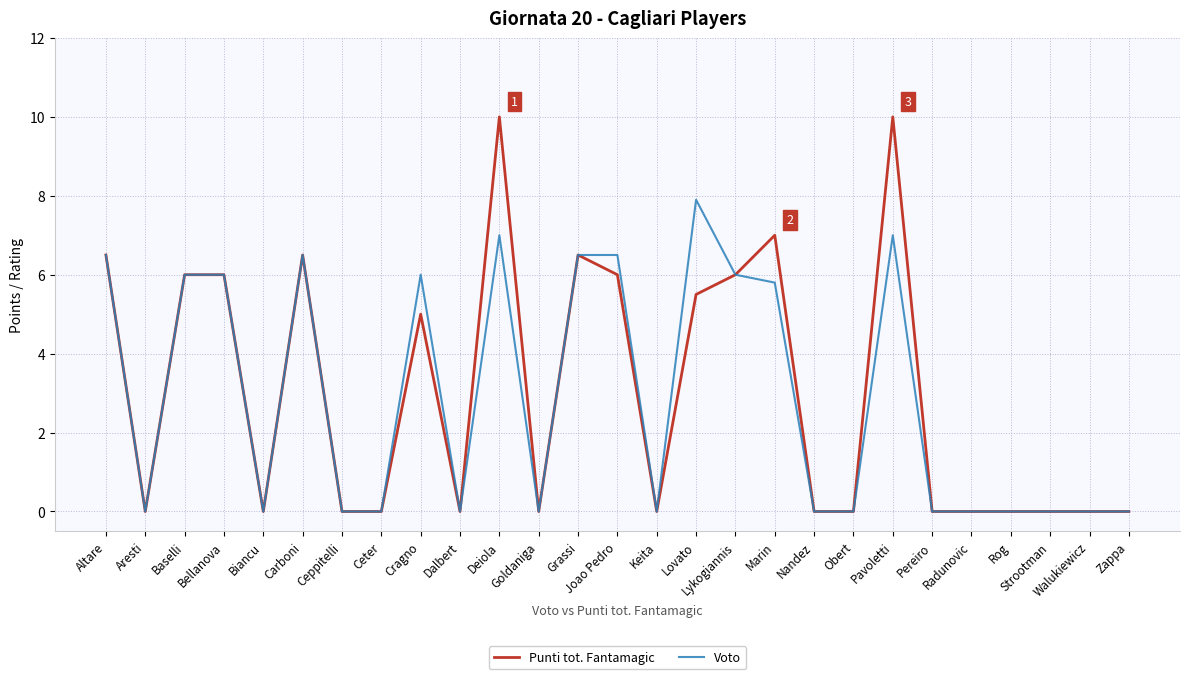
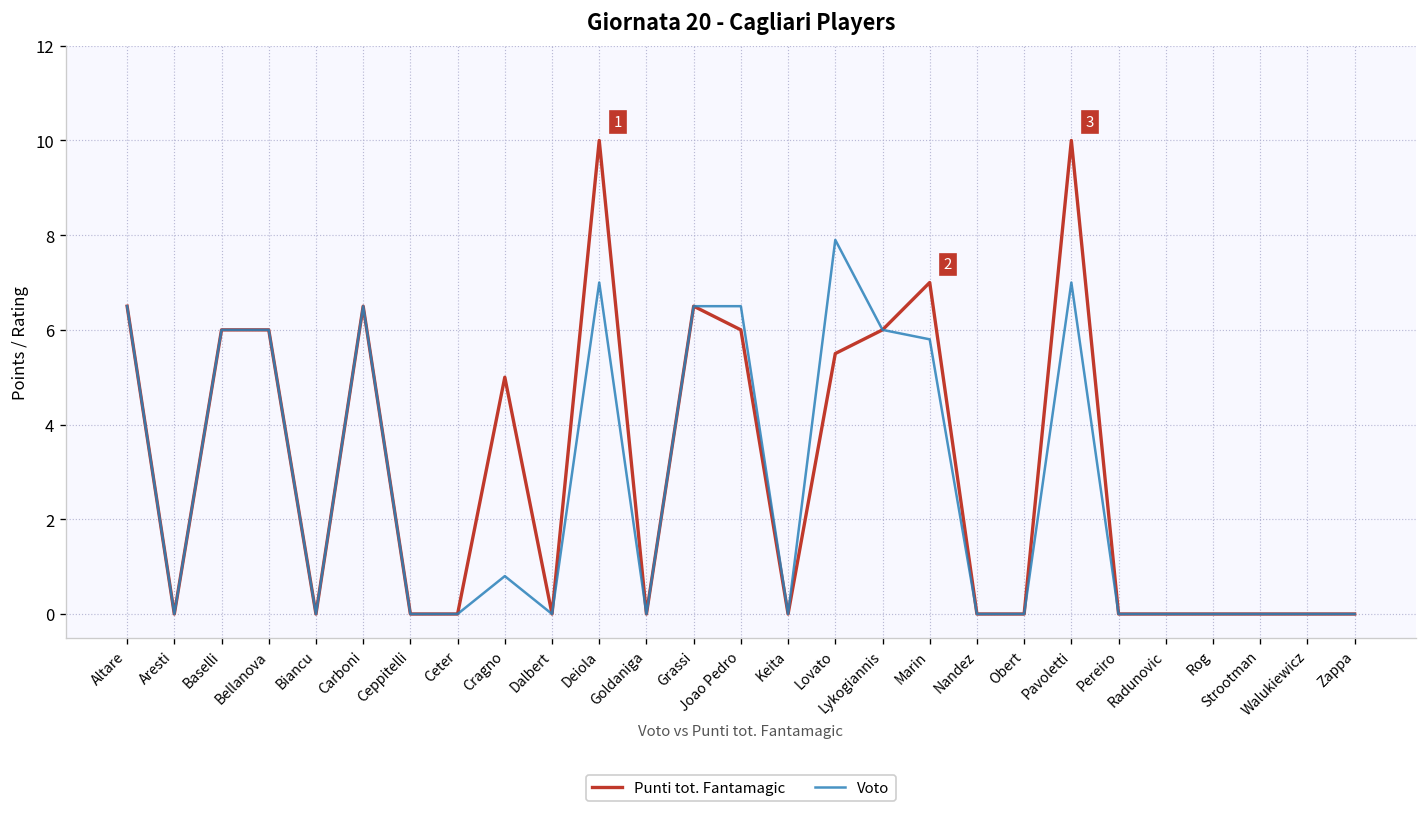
  {
    "Punti tot. Fantamagic": {
      "Cragno": 5.0,
      "Joao Pedro": 6.0,
      "Lovato": 5.5
    },
    "Voto": {
-     "Cragno": 6.0,
+     "Cragno": 0.8,
      "Deiola": 7.0,
      "Joao Pedro": 6.5,
      "Lovato": 7.9,
      "Marin": 5.8,
      "Pavoletti": 7.0
    }
  }
